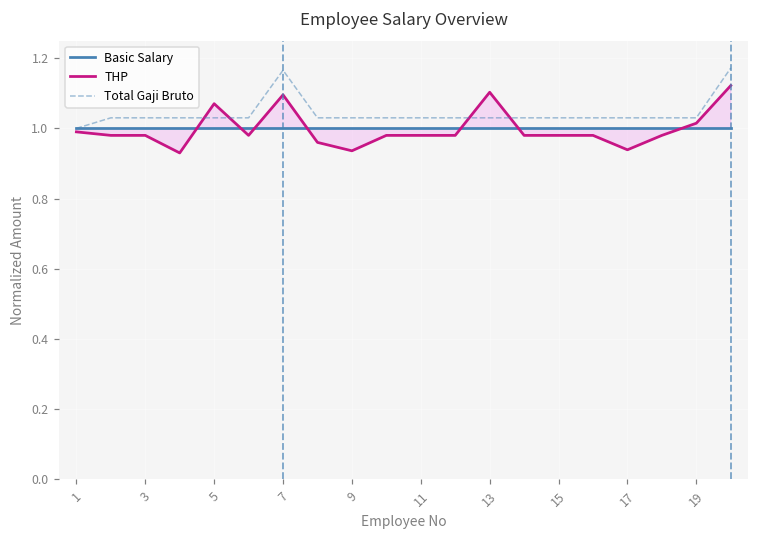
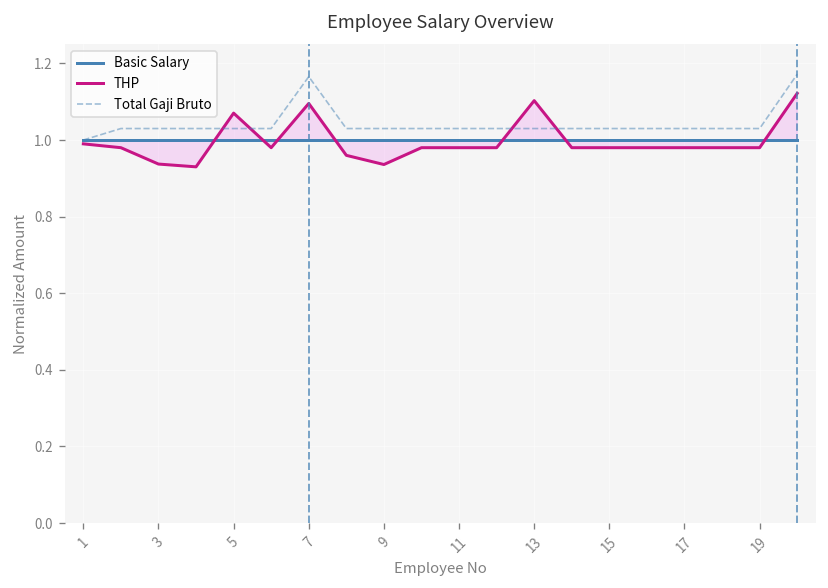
  {
    "THP": {
      "1": 0.99,
-     "3": 0.98,
+     "3": 0.94,
      "5": 1.07,
      "7": 1.10,
      "9": 0.94,
      "11": 0.98,
      "13": 1.10,
      "15": 0.98,
-     "17": 0.94,
-     "19": 1.01
+     "17": 0.98,
+     "19": 0.98
    }
  }
